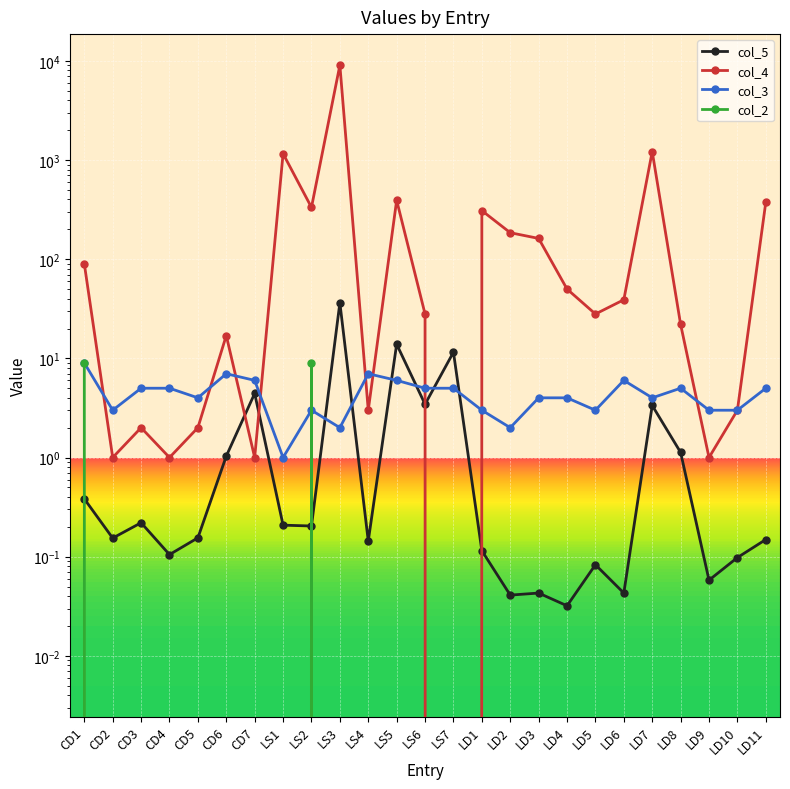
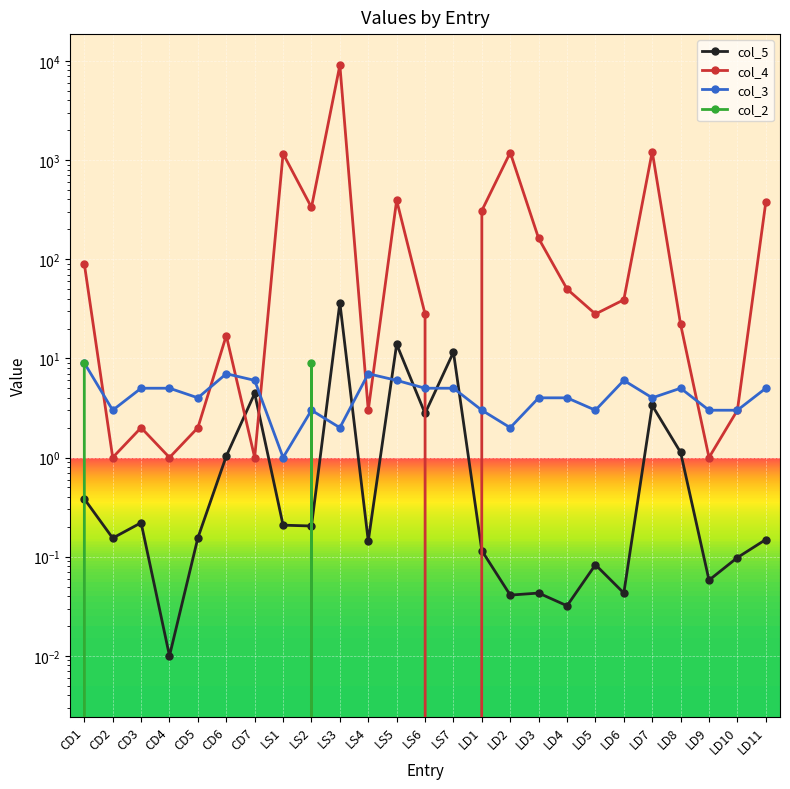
  {
    "col_5": {
      "CD1": 0.38,
      "CD2": 0.15,
      "CD3": 0.22,
-     "CD4": 0.11,
+     "CD4": 0.010,
      "CD5": 0.16,
      "CD6": 1.0,
      "CD7": 4,
      "LS1": 0.21,
      "LS2": 0.20,
      "LS3": 36,
      "LS4": 0.14,
      "LS5": 14,
-     "LS6": 3.4,
+     "LS6": 2.8,
      "LS7": 12,
      "LD1": 0.12,
      "LD2": 0.041,
      "LD3": 0.043,
      "LD4": 0.032,
      "LD5": 0.08,
      "LD6": 0.043,
      "LD7": 3.3,
      "LD8": 1.1,
      "LD9": 0.06,
      "LD10": 0.10,
      "LD11": 0.15
    },
    "col_4": {
      "CD1": 90,
      "CD2": 1,
      "CD3": 2,
      "CD4": 1,
      "CD5": 2,
      "CD6": 17,
      "CD7": 1,
      "LS1": 1200,
      "LS2": 330,
      "LS3": 9000,
      "LS4": 3,
      "LS5": 390,
      "LS6": 28,
      "LD1": 310,
-     "LD2": 190,
+     "LD2": 1200,
      "LD3": 160,
      "LD4": 50,
      "LD5": 28,
      "LD6": 39,
      "LD7": 1200,
      "LD8": 22,
      "LD9": 1,
      "LD11": 380
    },
    "col_3": {
      "CD2": 3.0,
      "CD3": 5,
      "CD4": 5,
      "CD5": 4.0,
      "CD6": 7,
      "CD7": 6,
      "LS1": 1.0,
      "LS2": 3.0,
      "LS3": 2.0,
      "LS4": 7,
      "LS5": 6,
      "LS6": 5,
      "LS7": 5,
      "LD1": 3.0,
      "LD2": 2.0,
      "LD3": 4.0,
      "LD4": 4.0,
      "LD5": 3.0,
      "LD6": 6,
      "LD7": 4.0,
      "LD8": 5,
      "LD9": 3.0,
      "LD11": 5
    },
    "col_2": {
      "LS2": 9
    }
  }
